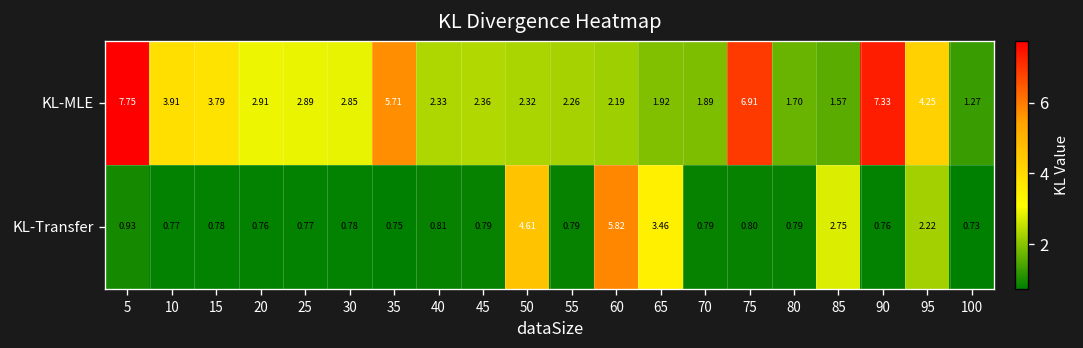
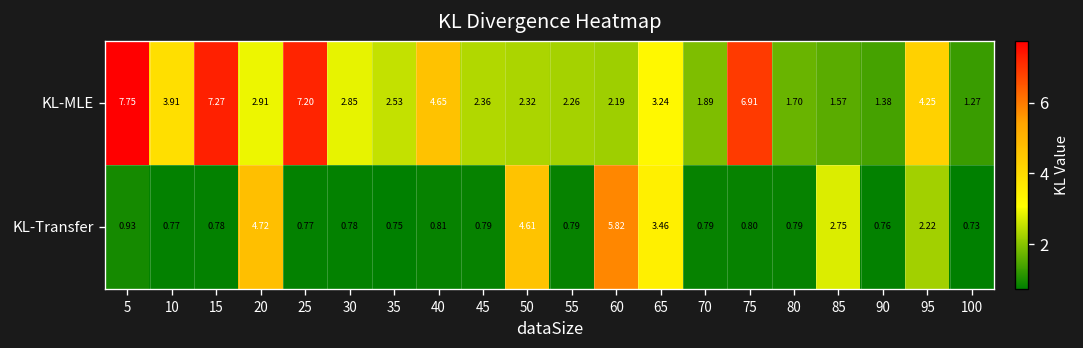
  {
    "KL-MLE": {
      "5": 7.75,
      "10": 3.91,
-     "15": 3.79,
+     "15": 7.27,
      "20": 2.91,
-     "25": 2.89,
+     "25": 7.20,
      "30": 2.85,
-     "35": 5.71,
-     "40": 2.33,
+     "35": 2.53,
+     "40": 4.65,
      "45": 2.36,
      "50": 2.32,
      "55": 2.26,
      "60": 2.19,
-     "65": 1.92,
+     "65": 3.24,
      "70": 1.89,
      "75": 6.91,
      "80": 1.70,
      "85": 1.57,
-     "90": 7.33,
+     "90": 1.38,
      "95": 4.25,
      "100": 1.27
    },
    "KL-Transfer": {
      "5": 0.93,
      "10": 0.77,
      "15": 0.78,
-     "20": 0.76,
+     "20": 4.72,
      "25": 0.77,
      "30": 0.78,
      "35": 0.75,
      "40": 0.81,
      "45": 0.79,
      "50": 4.61,
      "55": 0.79,
      "60": 5.82,
      "65": 3.46,
      "70": 0.79,
      "75": 0.80,
      "80": 0.79,
      "85": 2.75,
      "90": 0.76,
      "95": 2.22,
      "100": 0.73
    }
  }
